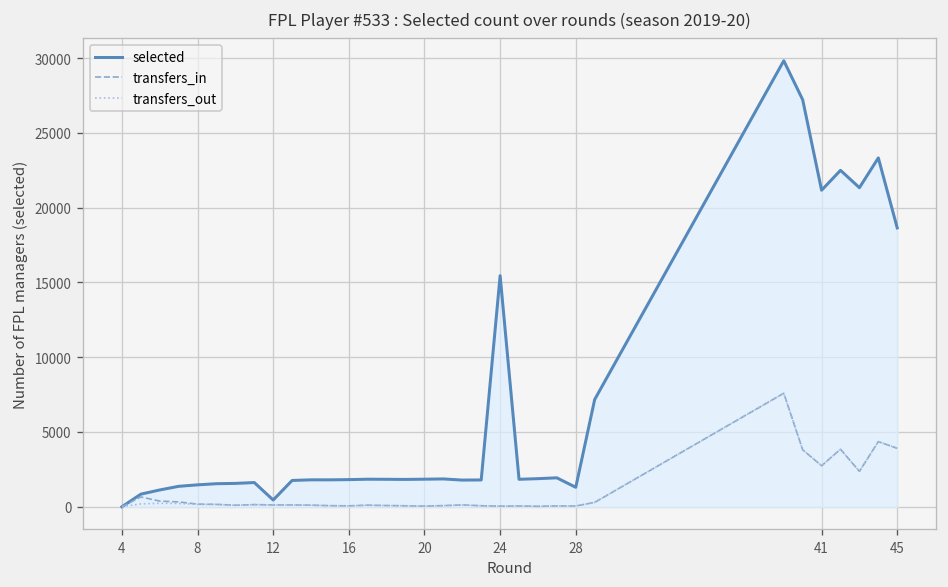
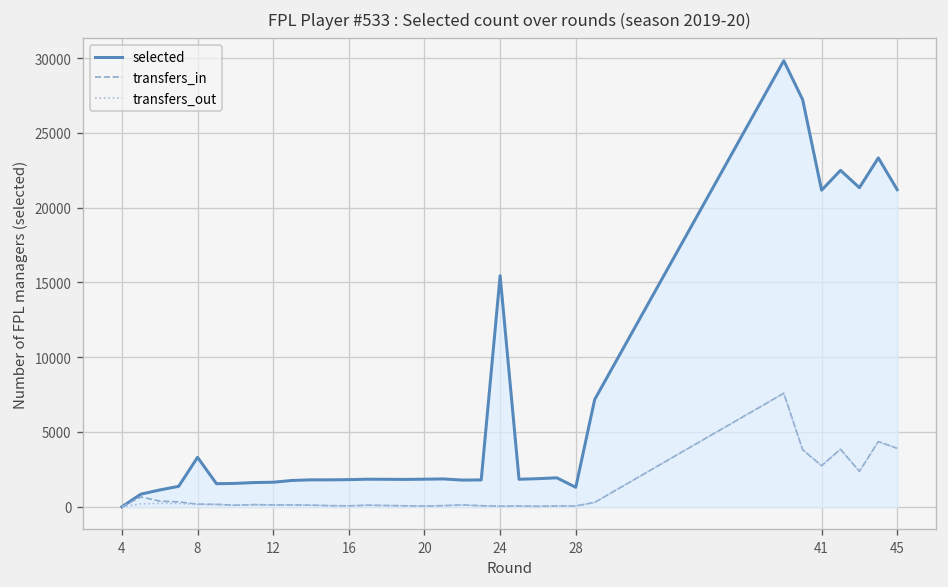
  {
    "selected": {
-     "8": 1500,
-     "12": 500,
+     "8": 3300,
+     "12": 1600,
      "16": 1800,
      "20": 1800,
      "24": 15400,
      "28": 1300,
      "41": 21200,
-     "45": 18600
+     "45": 21200
    }
  }
